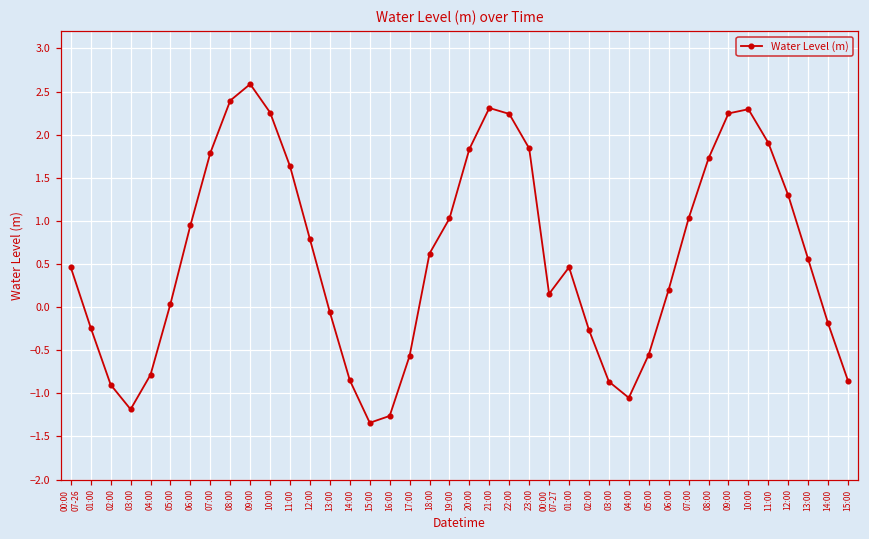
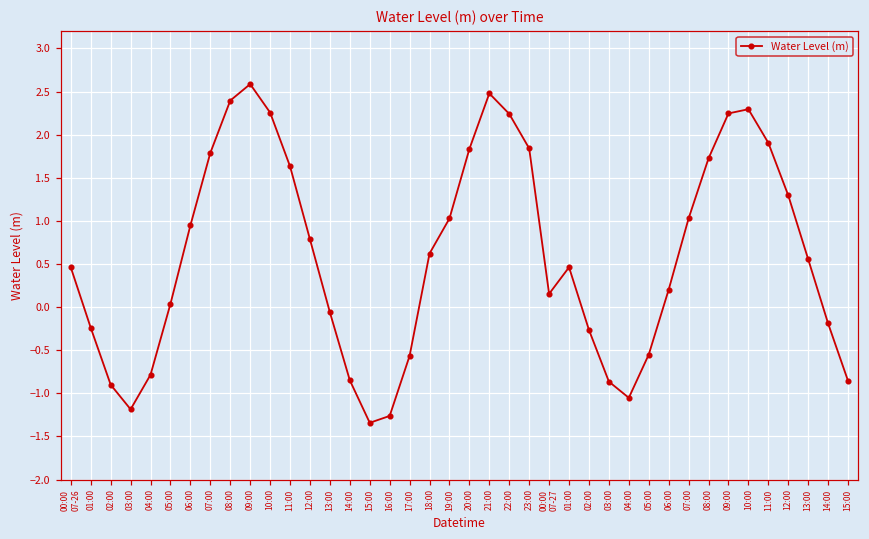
  {
    "00:00 07-26": 0.5,
    "16:00": -1.3,
    "17:00": -0.6,
    "18:00": 0.6,
    "19:00": 1.0,
    "20:00": 1.8,
-   "21:00": 2.3,
+   "21:00": 2.5,
    "22:00": 2.2,
    "23:00": 1.8,
    "00:00 07-27": 0.2
  }
